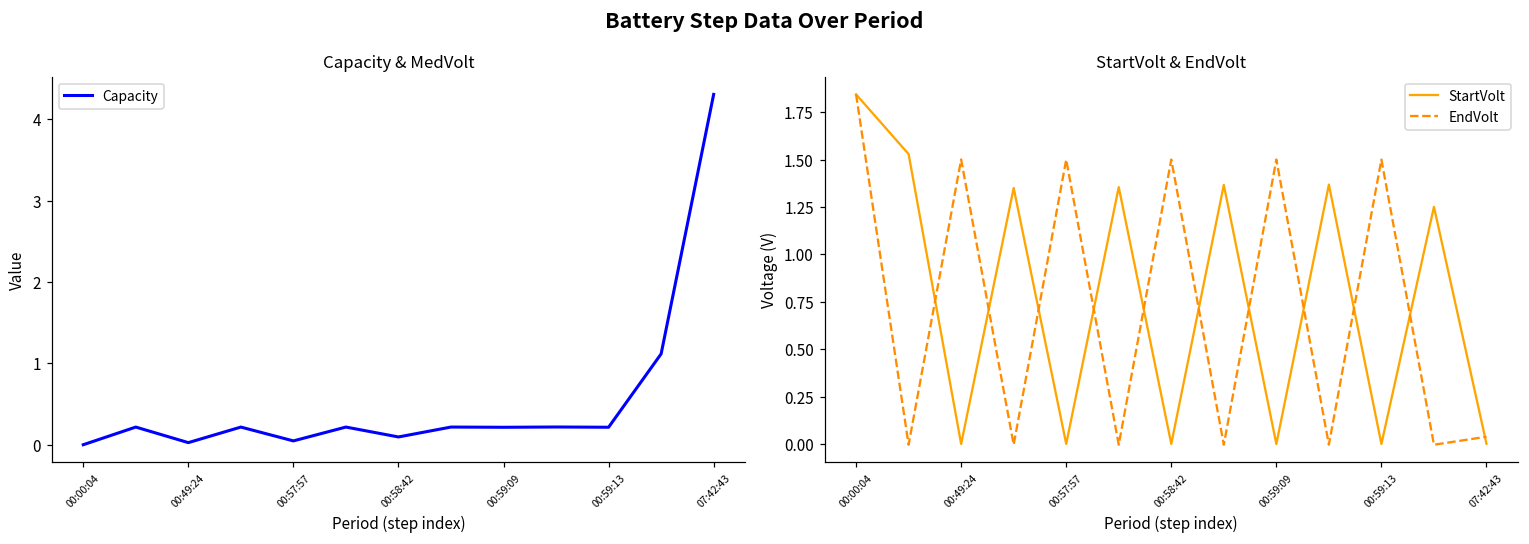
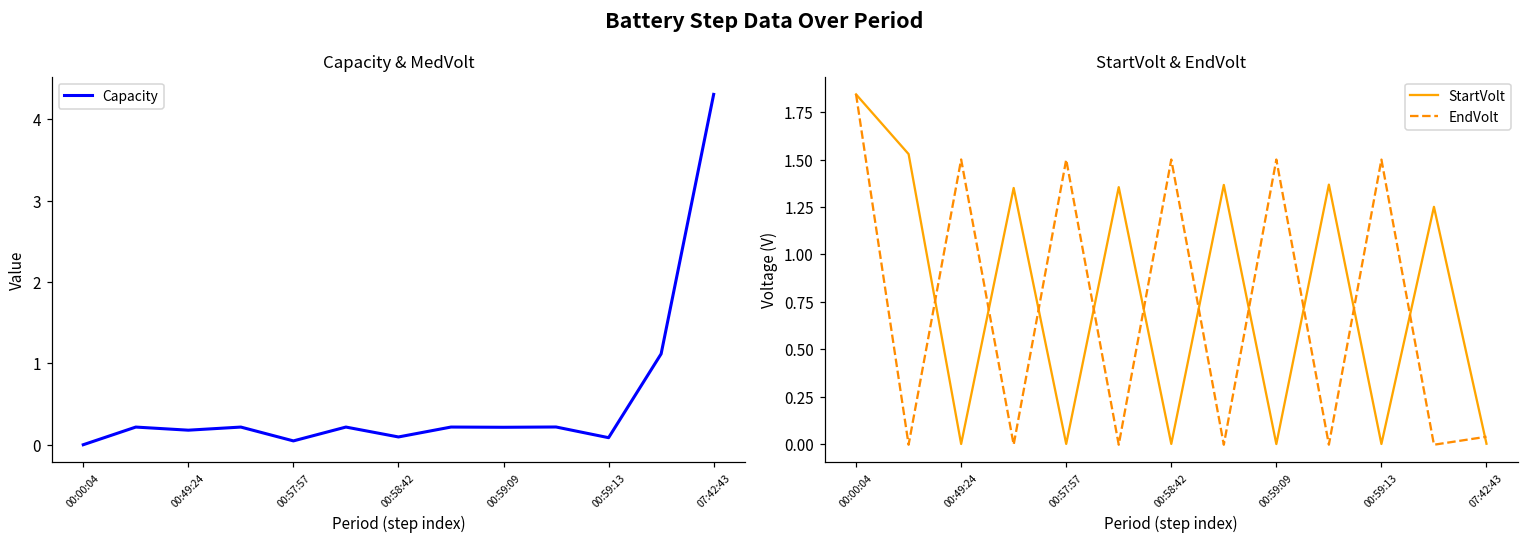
  {
    "Capacity & MedVolt": {
      "00:00:04": 0.0,
-     "00:49:24": 0.0,
+     "00:49:24": 0.2,
      "00:57:57": 0.0,
      "00:58:42": 0.1,
      "00:59:09": 0.2,
-     "00:59:13": 0.2,
+     "00:59:13": 0.1,
      "07:42:43": 4.3
    }
  }
